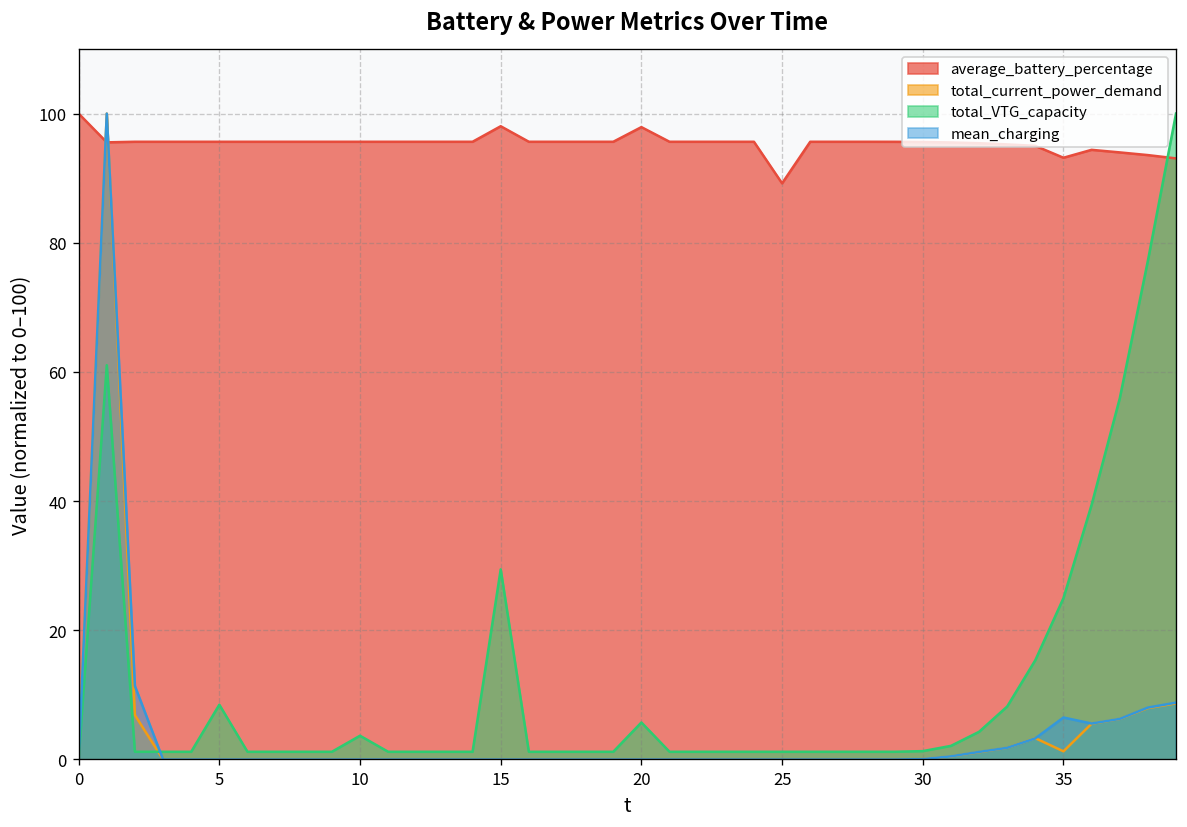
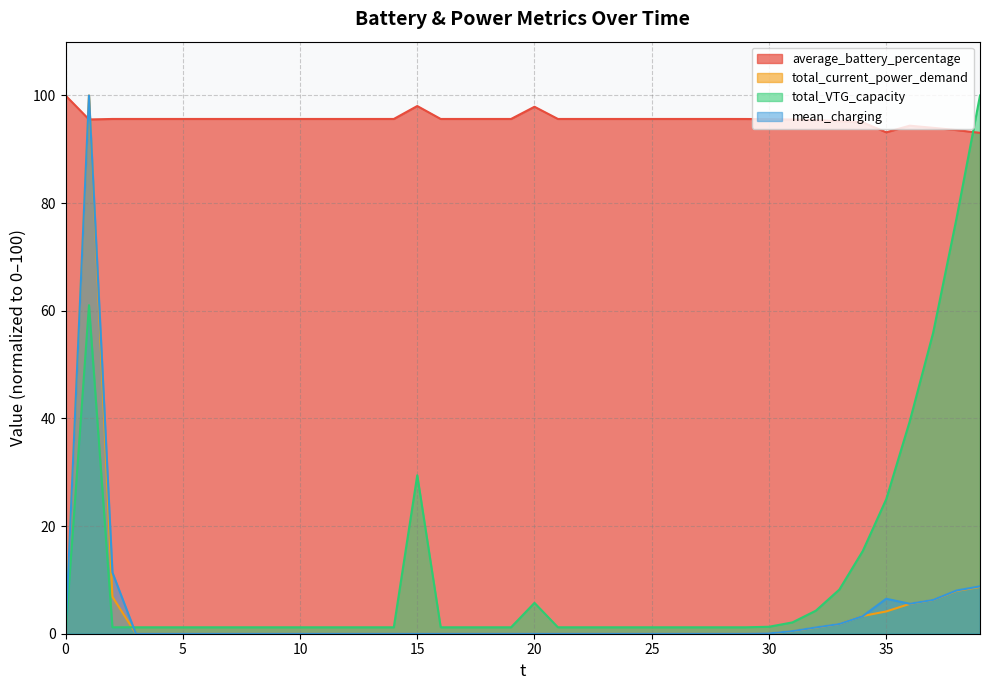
  {
    "average_battery_percentage": {
      "0": 100,
      "5": 96,
      "10": 96,
      "15": 98,
      "20": 98,
-     "25": 89,
+     "25": 96,
      "35": 93
    },
    "total_current_power_demand": {
-     "35": 1
+     "35": 4
    },
    "total_VTG_capacity": {
-     "5": 8,
-     "10": 4,
+     "5": 1,
+     "10": 1,
      "15": 29,
      "20": 6,
      "25": 1,
      "30": 1,
      "35": 25
    },
    "mean_charging": {
      "35": 6
    }
  }
